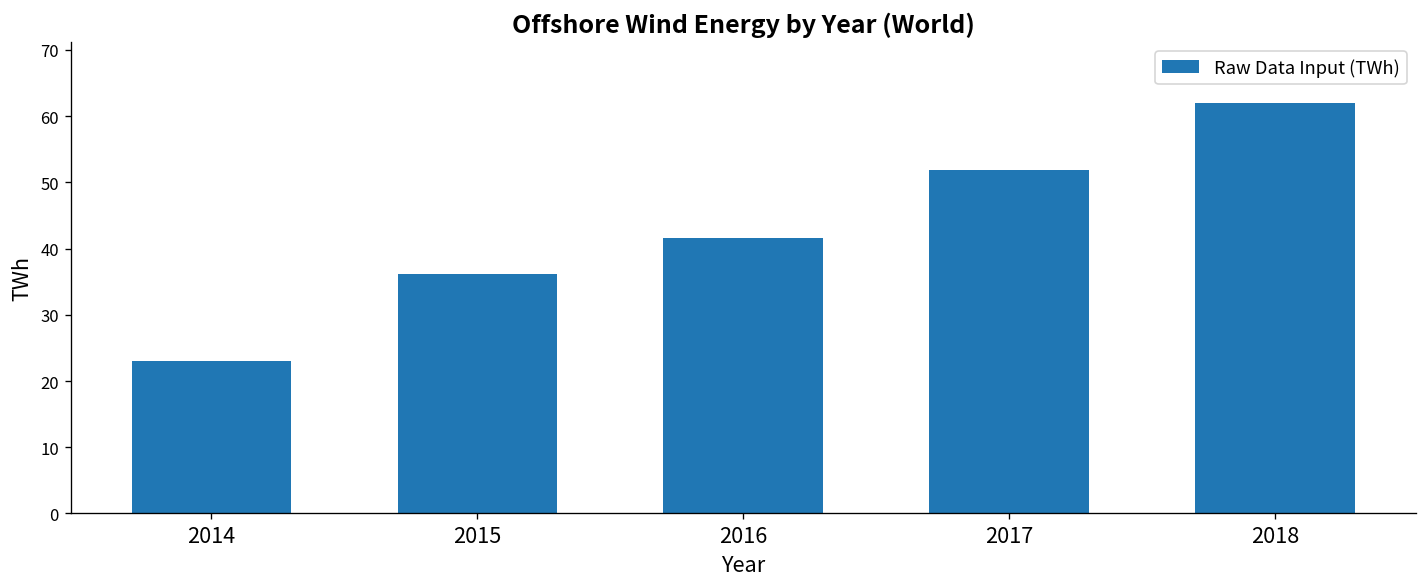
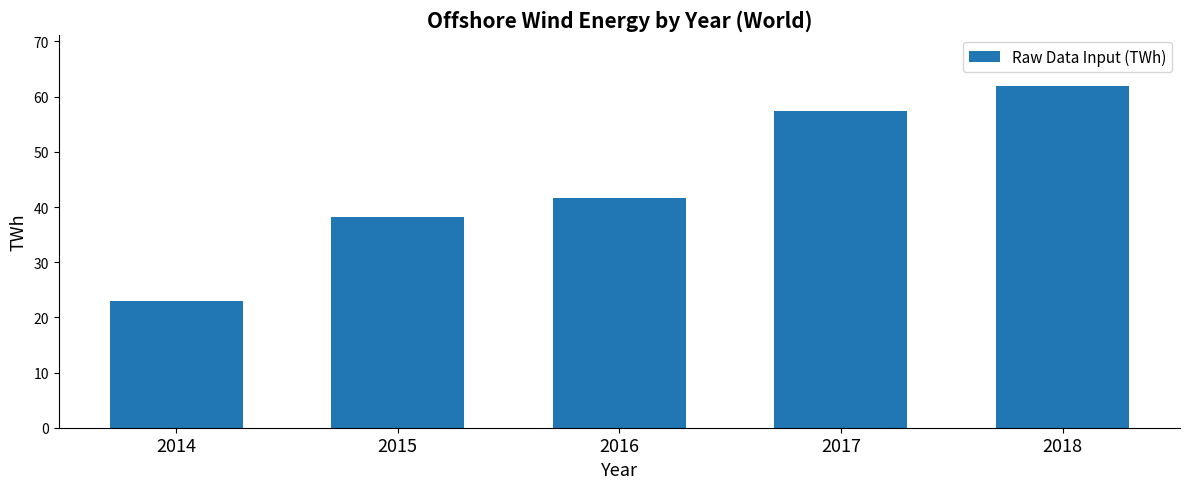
  {
    "2014": 23,
-   "2015": 36,
+   "2015": 38,
    "2016": 42,
-   "2017": 52,
+   "2017": 57,
    "2018": 62
  }
